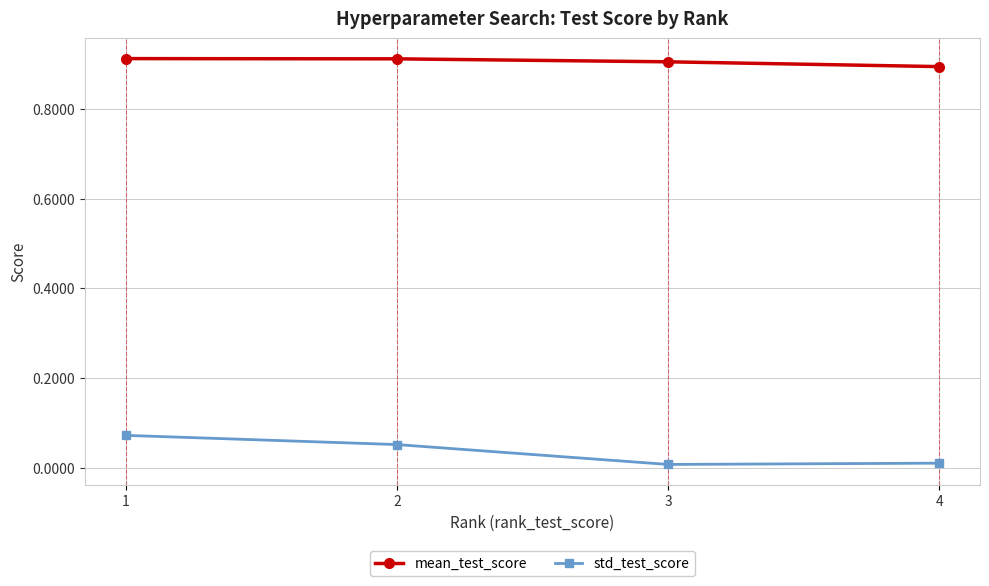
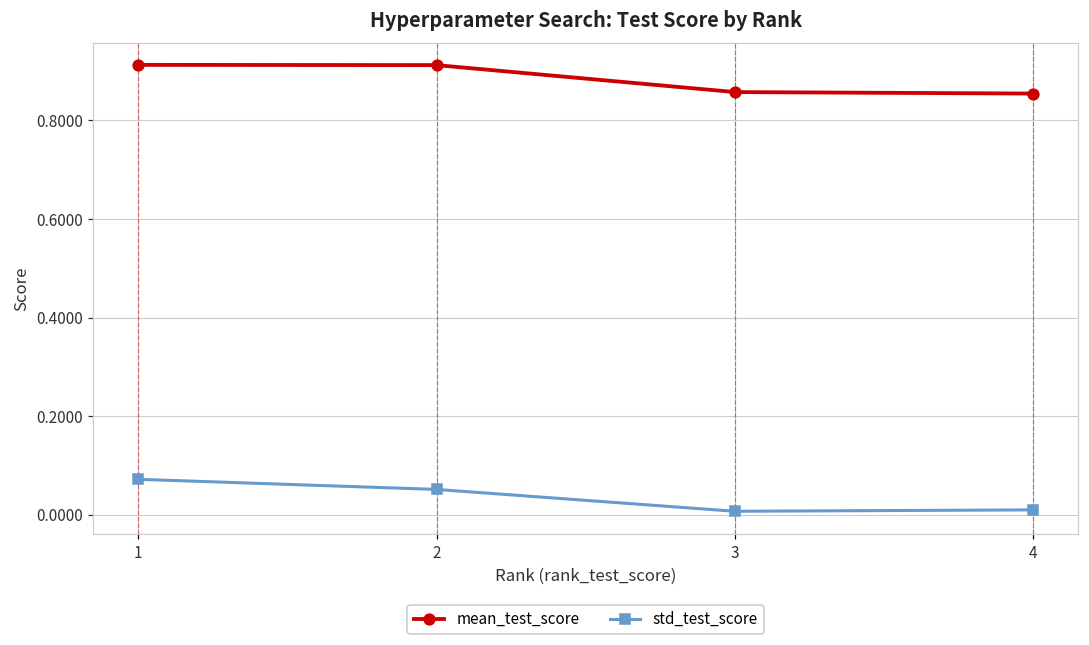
  {
    "mean_test_score": {
      "1": 0.91,
      "2": 0.91,
-     "3": 0.91,
-     "4": 0.89
+     "3": 0.86,
+     "4": 0.85
    },
    "std_test_score": {
      "1": 0.07,
      "2": 0.05,
      "3": 0.01,
      "4": 0.01
    }
  }
